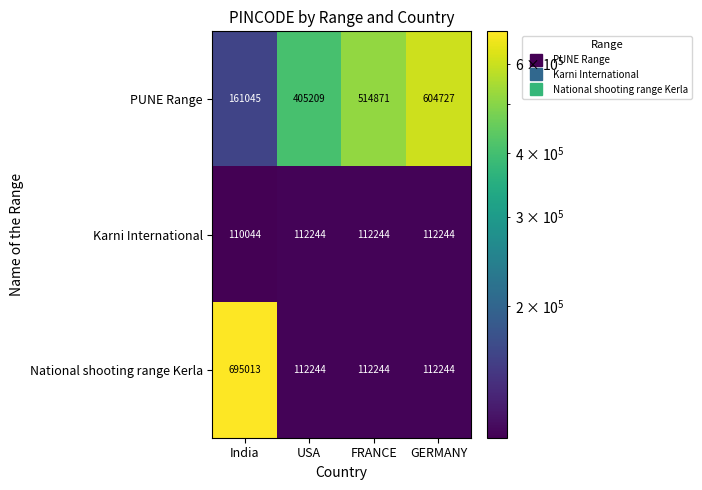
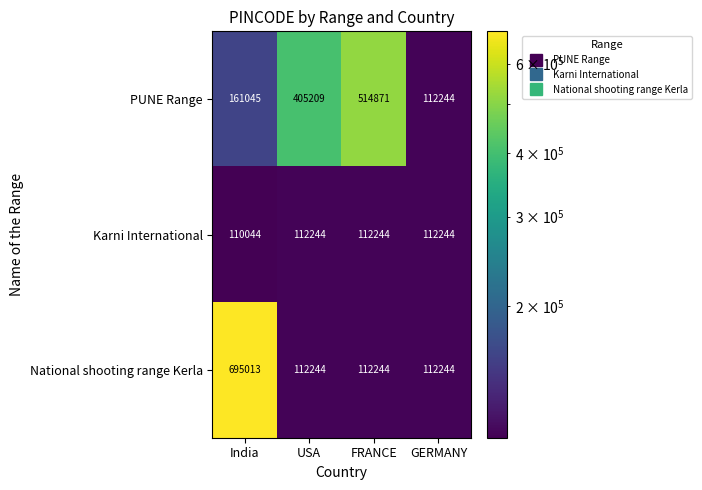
  {
    "PUNE Range": {
      "India": 161045,
      "USA": 405209,
      "FRANCE": 514871,
-     "GERMANY": 604727
+     "GERMANY": 112244
    },
    "Karni International": {
      "India": 110044,
      "USA": 112244,
      "FRANCE": 112244,
      "GERMANY": 112244
    },
    "National shooting range Kerla": {
      "India": 695013,
      "USA": 112244,
      "FRANCE": 112244,
      "GERMANY": 112244
    }
  }
